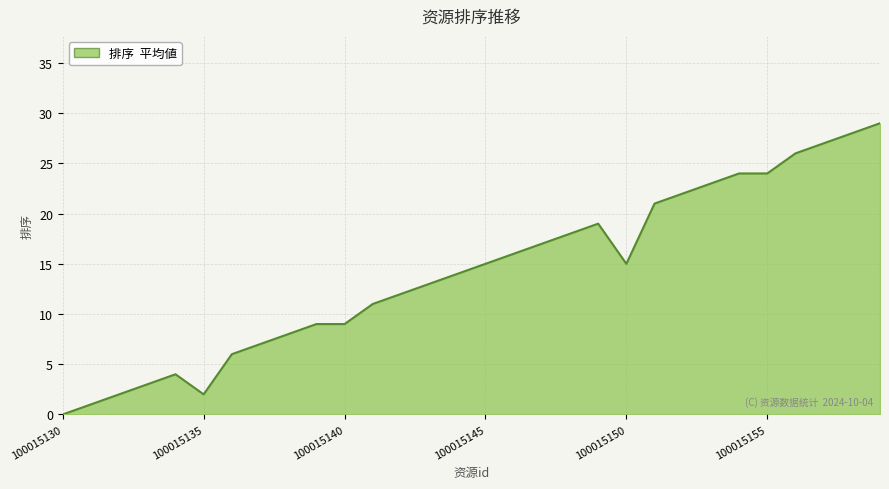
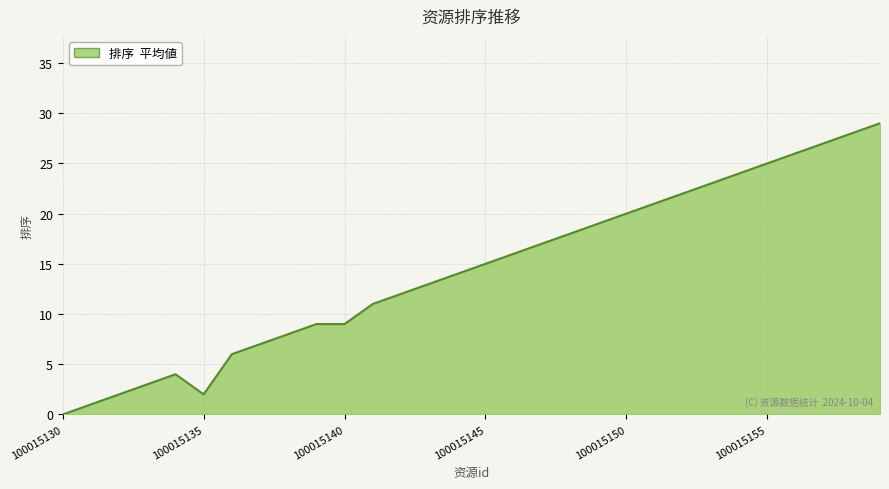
  {
    "100015130": 0,
    "100015135": 2,
    "100015140": 9,
    "100015145": 15,
-   "100015150": 15,
-   "100015155": 24
+   "100015150": 20,
+   "100015155": 25
  }
